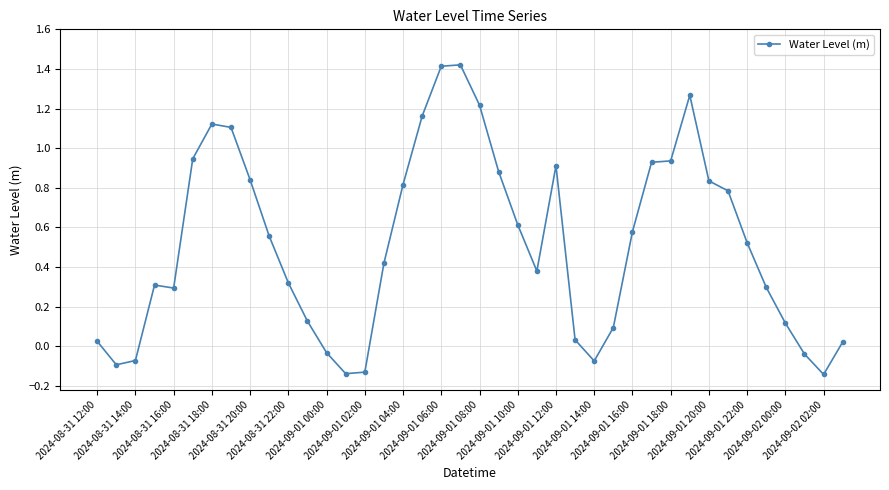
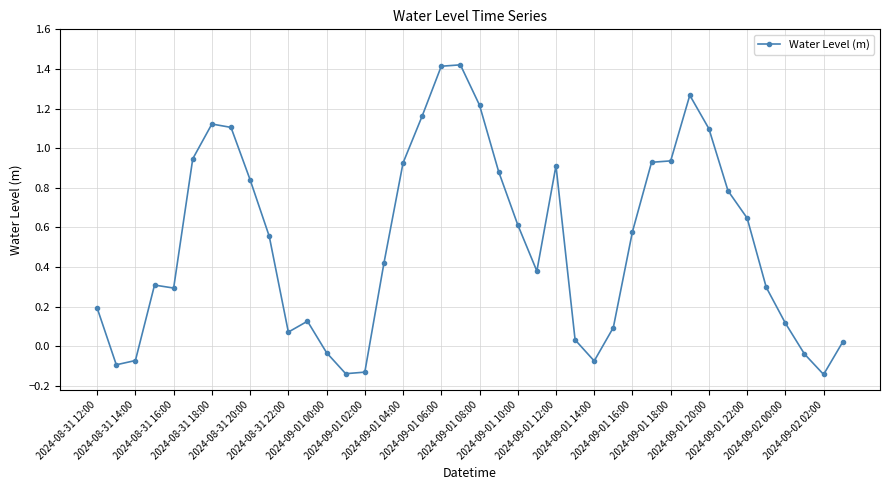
  {
-   "2024-08-31 12:00": 0.02,
+   "2024-08-31 12:00": 0.19,
    "2024-08-31 14:00": -0.07,
    "2024-08-31 16:00": 0.29,
    "2024-08-31 18:00": 1.12,
    "2024-08-31 20:00": 0.84,
-   "2024-08-31 22:00": 0.32,
+   "2024-08-31 22:00": 0.07,
    "2024-09-01 00:00": -0.03,
    "2024-09-01 02:00": -0.13,
-   "2024-09-01 04:00": 0.82,
+   "2024-09-01 04:00": 0.93,
    "2024-09-01 06:00": 1.41,
    "2024-09-01 08:00": 1.22,
    "2024-09-01 10:00": 0.61,
    "2024-09-01 12:00": 0.91,
    "2024-09-01 14:00": -0.07,
    "2024-09-01 16:00": 0.58,
    "2024-09-01 18:00": 0.94,
-   "2024-09-01 20:00": 0.83,
-   "2024-09-01 22:00": 0.52,
+   "2024-09-01 20:00": 1.10,
+   "2024-09-01 22:00": 0.65,
    "2024-09-02 00:00": 0.12,
    "2024-09-02 02:00": -0.14
  }
